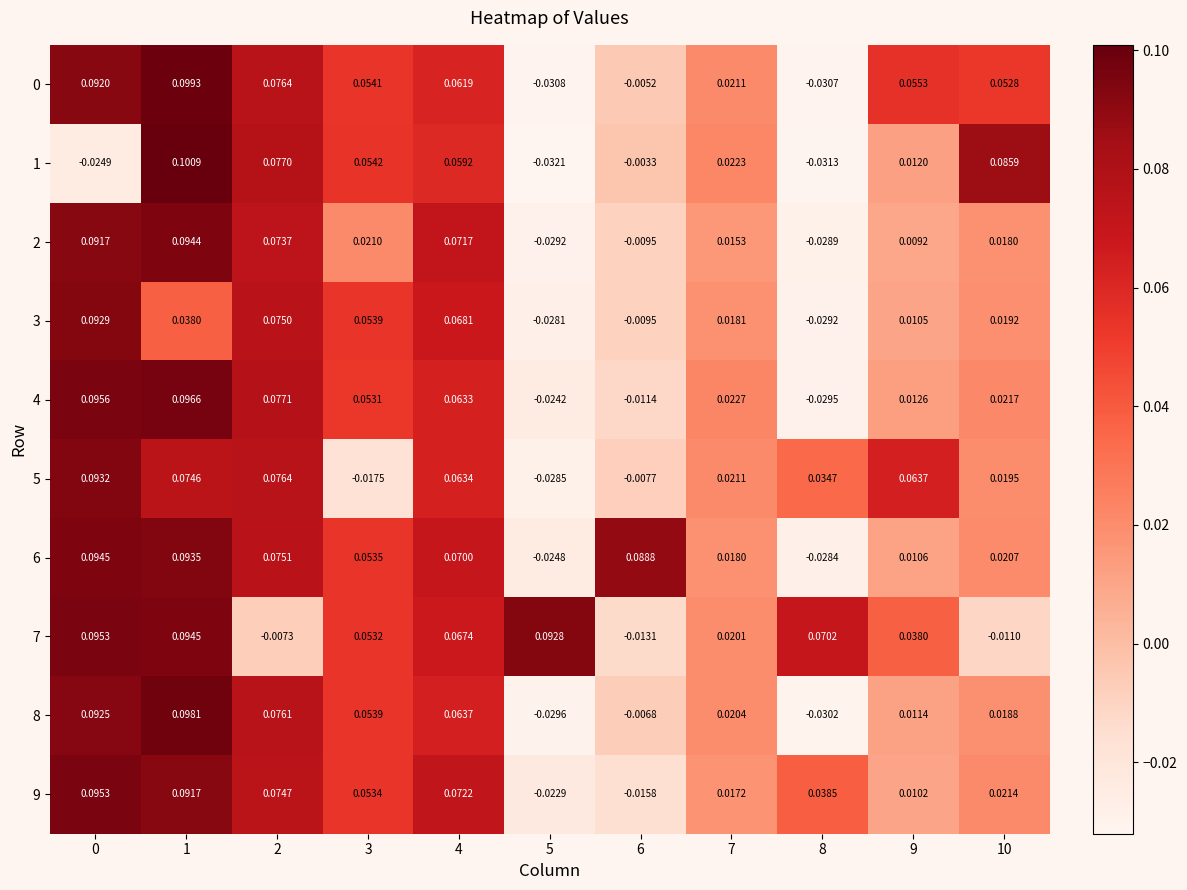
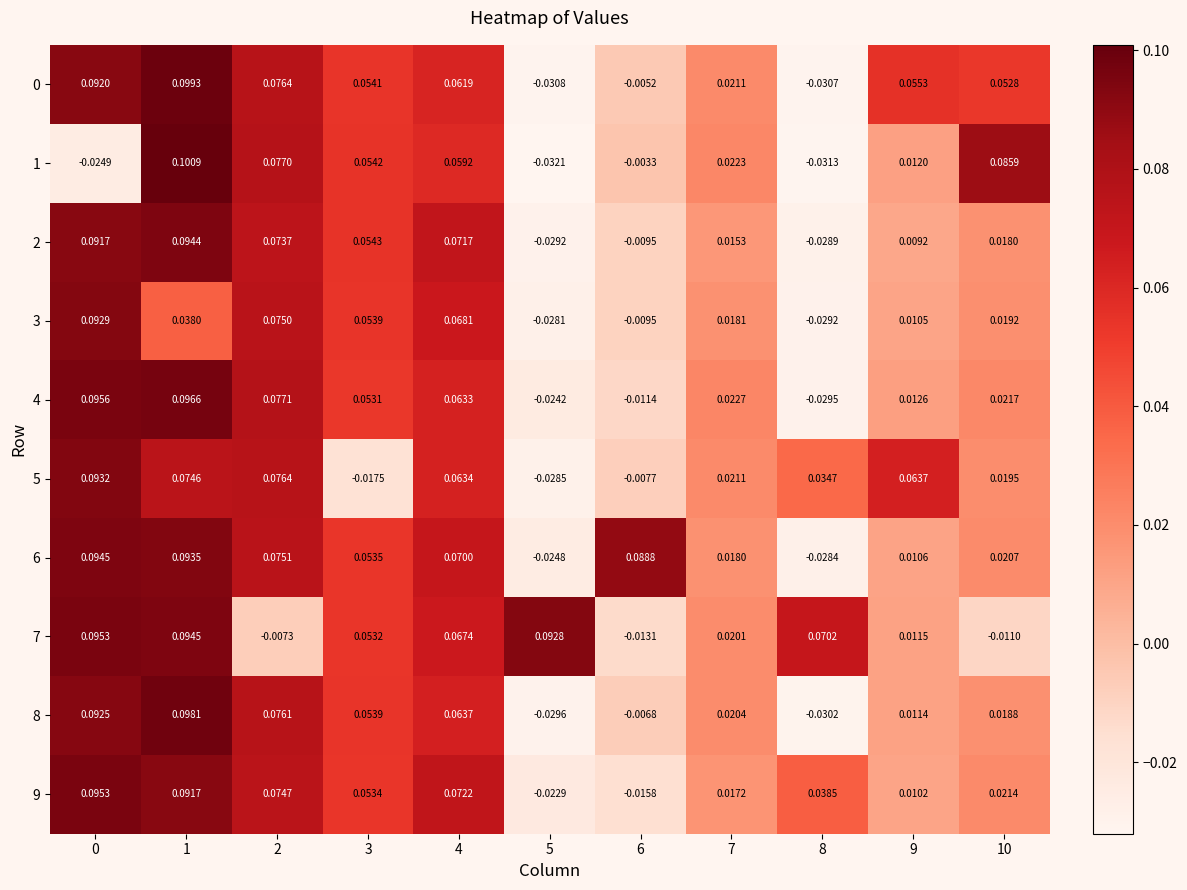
  {
    "0": {
      "0": 0.0920,
      "1": 0.0993,
      "2": 0.0764,
      "3": 0.0541,
      "4": 0.0619,
      "5": -0.0308,
      "6": -0.0052,
      "7": 0.0211,
      "8": -0.0307,
      "9": 0.0553,
      "10": 0.0528
    },
    "1": {
      "0": -0.0249,
      "1": 0.1009,
      "2": 0.0770,
      "3": 0.0542,
      "4": 0.0592,
      "5": -0.0321,
      "6": -0.0033,
      "7": 0.0223,
      "8": -0.0313,
      "9": 0.0120,
      "10": 0.0859
    },
    "2": {
      "0": 0.0917,
      "1": 0.0944,
      "2": 0.0737,
-     "3": 0.0210,
+     "3": 0.0543,
      "4": 0.0717,
      "5": -0.0292,
      "6": -0.0095,
      "7": 0.0153,
      "8": -0.0289,
      "9": 0.0092,
      "10": 0.0180
    },
    "3": {
      "0": 0.0929,
      "1": 0.0380,
      "2": 0.0750,
      "3": 0.0539,
      "4": 0.0681,
      "5": -0.0281,
      "6": -0.0095,
      "7": 0.0181,
      "8": -0.0292,
      "9": 0.0105,
      "10": 0.0192
    },
    "4": {
      "0": 0.0956,
      "1": 0.0966,
      "2": 0.0771,
      "3": 0.0531,
      "4": 0.0633,
      "5": -0.0242,
      "6": -0.0114,
      "7": 0.0227,
      "8": -0.0295,
      "9": 0.0126,
      "10": 0.0217
    },
    "5": {
      "0": 0.0932,
      "1": 0.0746,
      "2": 0.0764,
      "3": -0.0175,
      "4": 0.0634,
      "5": -0.0285,
      "6": -0.0077,
      "7": 0.0211,
      "8": 0.0347,
      "9": 0.0637,
      "10": 0.0195
    },
    "6": {
      "0": 0.0945,
      "1": 0.0935,
      "2": 0.0751,
      "3": 0.0535,
      "4": 0.0700,
      "5": -0.0248,
      "6": 0.0888,
      "7": 0.0180,
      "8": -0.0284,
      "9": 0.0106,
      "10": 0.0207
    },
    "7": {
      "0": 0.0953,
      "1": 0.0945,
      "2": -0.0073,
      "3": 0.0532,
      "4": 0.0674,
      "5": 0.0928,
      "6": -0.0131,
      "7": 0.0201,
      "8": 0.0702,
-     "9": 0.0380,
+     "9": 0.0115,
      "10": -0.0110
    },
    "8": {
      "0": 0.0925,
      "1": 0.0981,
      "2": 0.0761,
      "3": 0.0539,
      "4": 0.0637,
      "5": -0.0296,
      "6": -0.0068,
      "7": 0.0204,
      "8": -0.0302,
      "9": 0.0114,
      "10": 0.0188
    },
    "9": {
      "0": 0.0953,
      "1": 0.0917,
      "2": 0.0747,
      "3": 0.0534,
      "4": 0.0722,
      "5": -0.0229,
      "6": -0.0158,
      "7": 0.0172,
      "8": 0.0385,
      "9": 0.0102,
      "10": 0.0214
    }
  }
